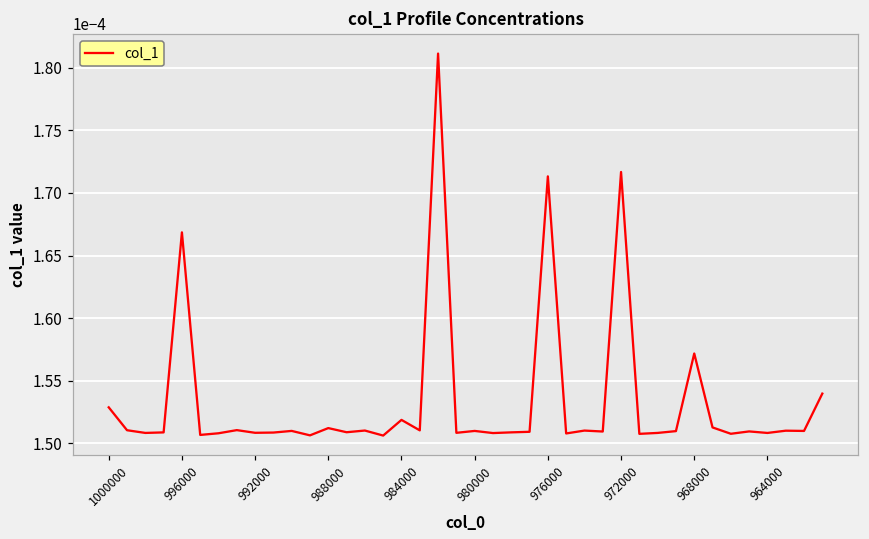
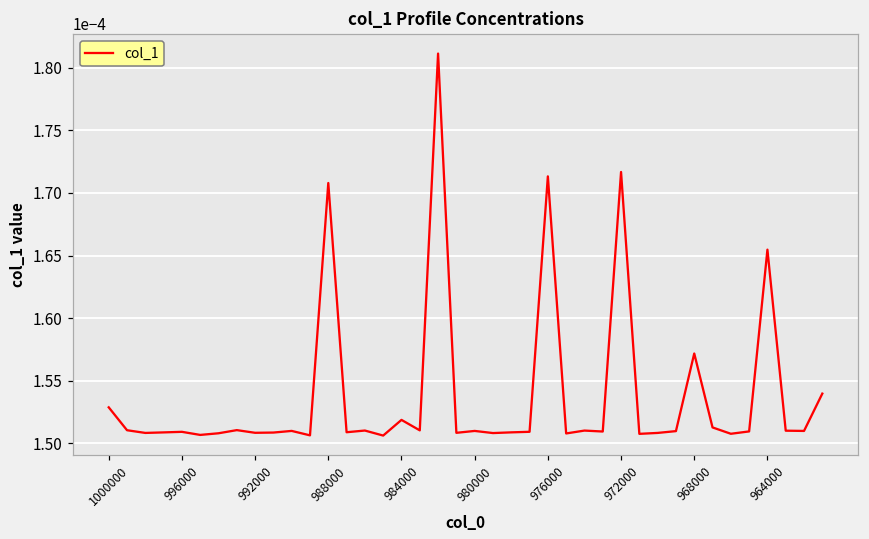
  {
    "1000000": 0.0001529,
-   "996000": 0.0001669,
+   "996000": 0.0001509,
    "992000": 0.0001509,
-   "988000": 0.0001512,
+   "988000": 0.0001708,
    "984000": 0.0001519,
    "980000": 0.0001510,
    "976000": 0.0001713,
    "972000": 0.0001717,
    "968000": 0.0001572,
-   "964000": 0.0001508
+   "964000": 0.0001655
  }
